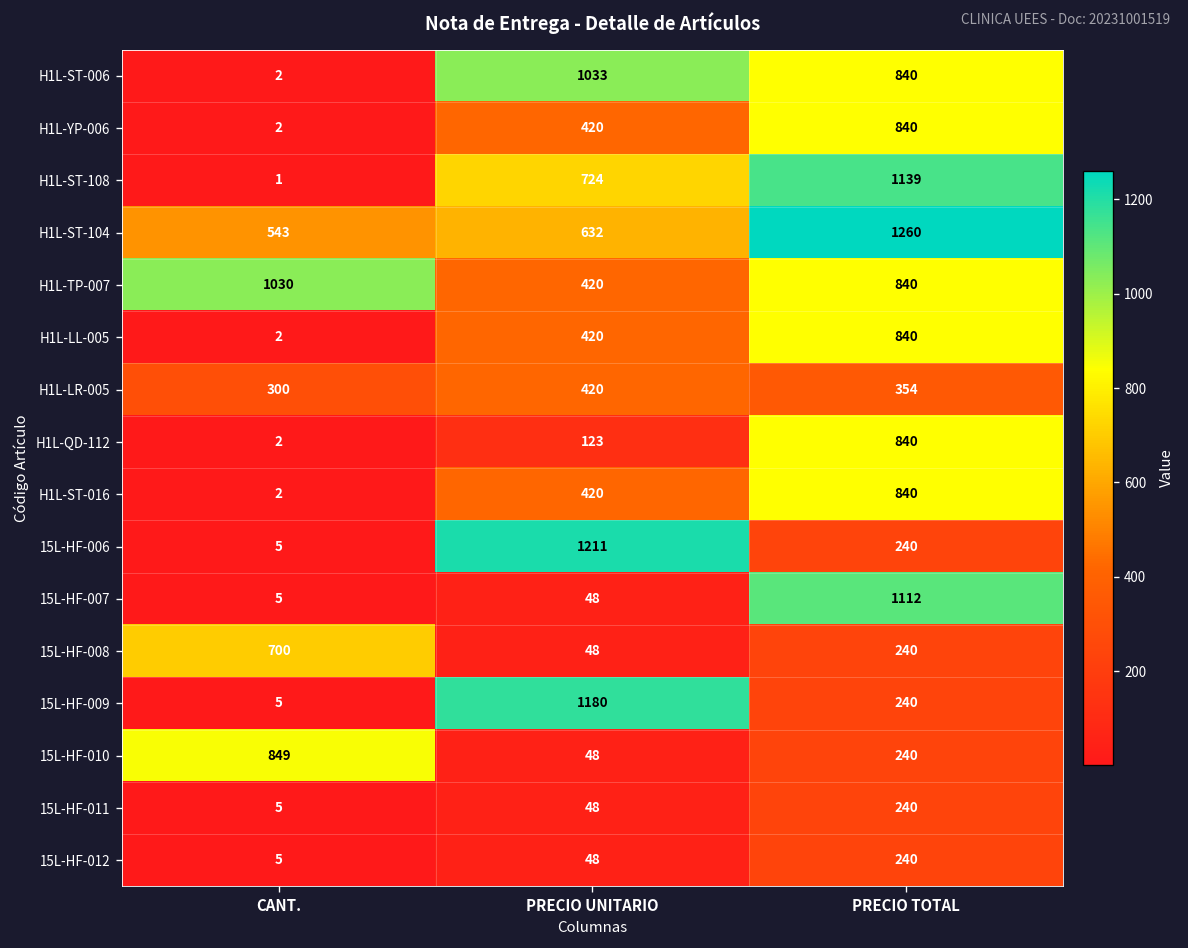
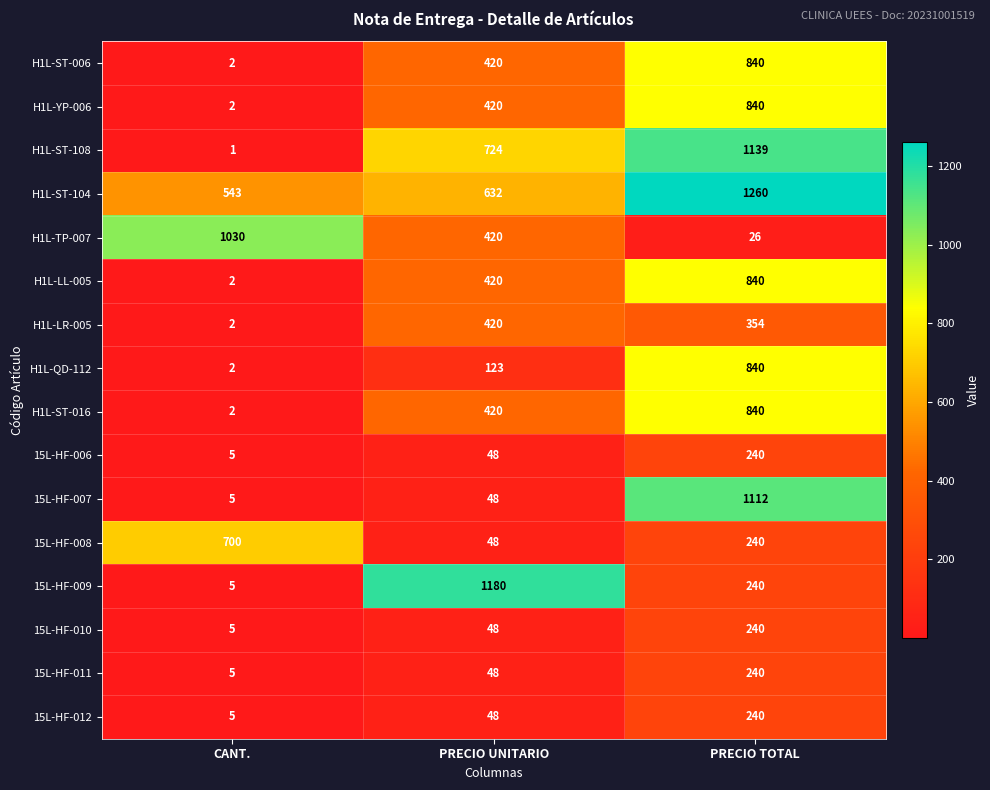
  {
    "H1L-ST-006": {
      "CANT.": 2,
-     "PRECIO UNITARIO": 1033,
+     "PRECIO UNITARIO": 420,
      "PRECIO TOTAL": 840
    },
    "H1L-YP-006": {
      "CANT.": 2,
      "PRECIO UNITARIO": 420,
      "PRECIO TOTAL": 840
    },
    "H1L-ST-108": {
      "CANT.": 1,
      "PRECIO UNITARIO": 724,
      "PRECIO TOTAL": 1139
    },
    "H1L-ST-104": {
      "CANT.": 543,
      "PRECIO UNITARIO": 632,
      "PRECIO TOTAL": 1260
    },
    "H1L-TP-007": {
      "CANT.": 1030,
      "PRECIO UNITARIO": 420,
-     "PRECIO TOTAL": 840
+     "PRECIO TOTAL": 26
    },
    "H1L-LL-005": {
      "CANT.": 2,
      "PRECIO UNITARIO": 420,
      "PRECIO TOTAL": 840
    },
    "H1L-LR-005": {
-     "CANT.": 300,
+     "CANT.": 2,
      "PRECIO UNITARIO": 420,
      "PRECIO TOTAL": 354
    },
    "H1L-QD-112": {
      "CANT.": 2,
      "PRECIO UNITARIO": 123,
      "PRECIO TOTAL": 840
    },
    "H1L-ST-016": {
      "CANT.": 2,
      "PRECIO UNITARIO": 420,
      "PRECIO TOTAL": 840
    },
    "15L-HF-006": {
      "CANT.": 5,
-     "PRECIO UNITARIO": 1211,
+     "PRECIO UNITARIO": 48,
      "PRECIO TOTAL": 240
    },
    "15L-HF-007": {
      "CANT.": 5,
      "PRECIO UNITARIO": 48,
      "PRECIO TOTAL": 1112
    },
    "15L-HF-008": {
      "CANT.": 700,
      "PRECIO UNITARIO": 48,
      "PRECIO TOTAL": 240
    },
    "15L-HF-009": {
      "CANT.": 5,
      "PRECIO UNITARIO": 1180,
      "PRECIO TOTAL": 240
    },
    "15L-HF-010": {
-     "CANT.": 849,
+     "CANT.": 5,
      "PRECIO UNITARIO": 48,
      "PRECIO TOTAL": 240
    },
    "15L-HF-011": {
      "CANT.": 5,
      "PRECIO UNITARIO": 48,
      "PRECIO TOTAL": 240
    },
    "15L-HF-012": {
      "CANT.": 5,
      "PRECIO UNITARIO": 48,
      "PRECIO TOTAL": 240
    }
  }
